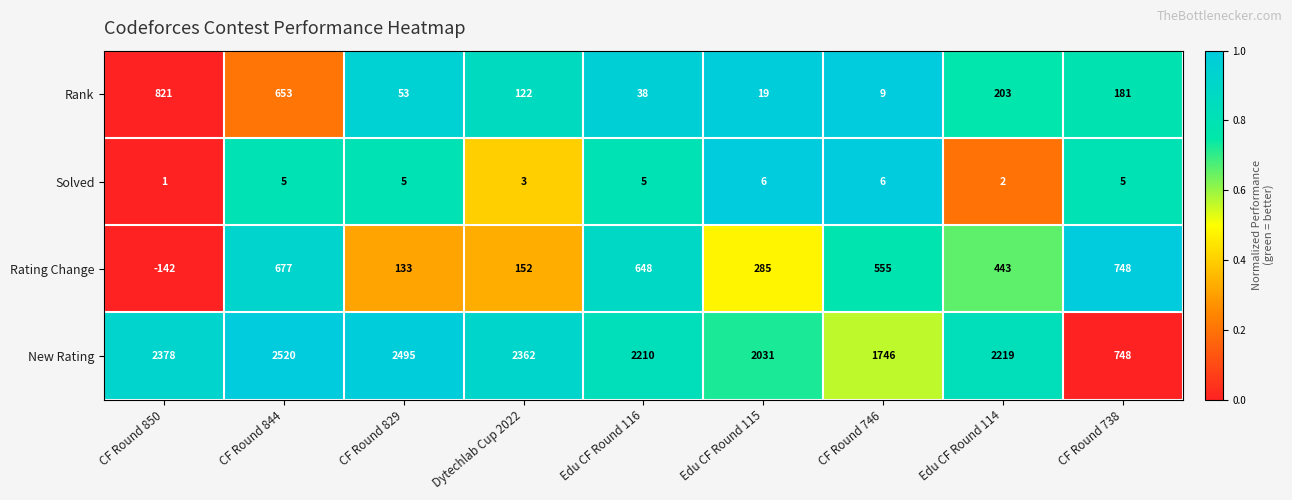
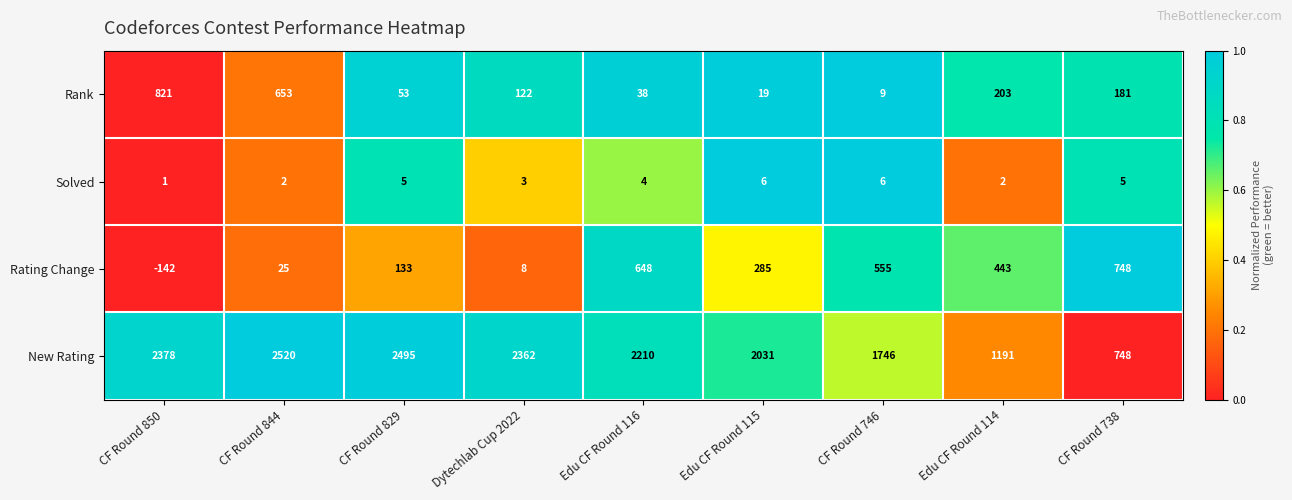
  {
    "Rank": {
      "CF Round 850": 821,
      "CF Round 844": 653,
      "CF Round 829": 53,
      "Dytechlab Cup 2022": 122,
      "Edu CF Round 116": 38,
      "Edu CF Round 115": 19,
      "CF Round 746": 9,
      "Edu CF Round 114": 203,
      "CF Round 738": 181
    },
    "Solved": {
      "CF Round 850": 1,
-     "CF Round 844": 5,
+     "CF Round 844": 2,
      "CF Round 829": 5,
      "Dytechlab Cup 2022": 3,
-     "Edu CF Round 116": 5,
+     "Edu CF Round 116": 4,
      "Edu CF Round 115": 6,
      "CF Round 746": 6,
      "Edu CF Round 114": 2,
      "CF Round 738": 5
    },
    "Rating Change": {
      "CF Round 850": -142,
-     "CF Round 844": 677,
+     "CF Round 844": 25,
      "CF Round 829": 133,
-     "Dytechlab Cup 2022": 152,
+     "Dytechlab Cup 2022": 8,
      "Edu CF Round 116": 648,
      "Edu CF Round 115": 285,
      "CF Round 746": 555,
      "Edu CF Round 114": 443,
      "CF Round 738": 748
    },
    "New Rating": {
      "CF Round 850": 2378,
      "CF Round 844": 2520,
      "CF Round 829": 2495,
      "Dytechlab Cup 2022": 2362,
      "Edu CF Round 116": 2210,
      "Edu CF Round 115": 2031,
      "CF Round 746": 1746,
-     "Edu CF Round 114": 2219,
+     "Edu CF Round 114": 1191,
      "CF Round 738": 748
    }
  }
